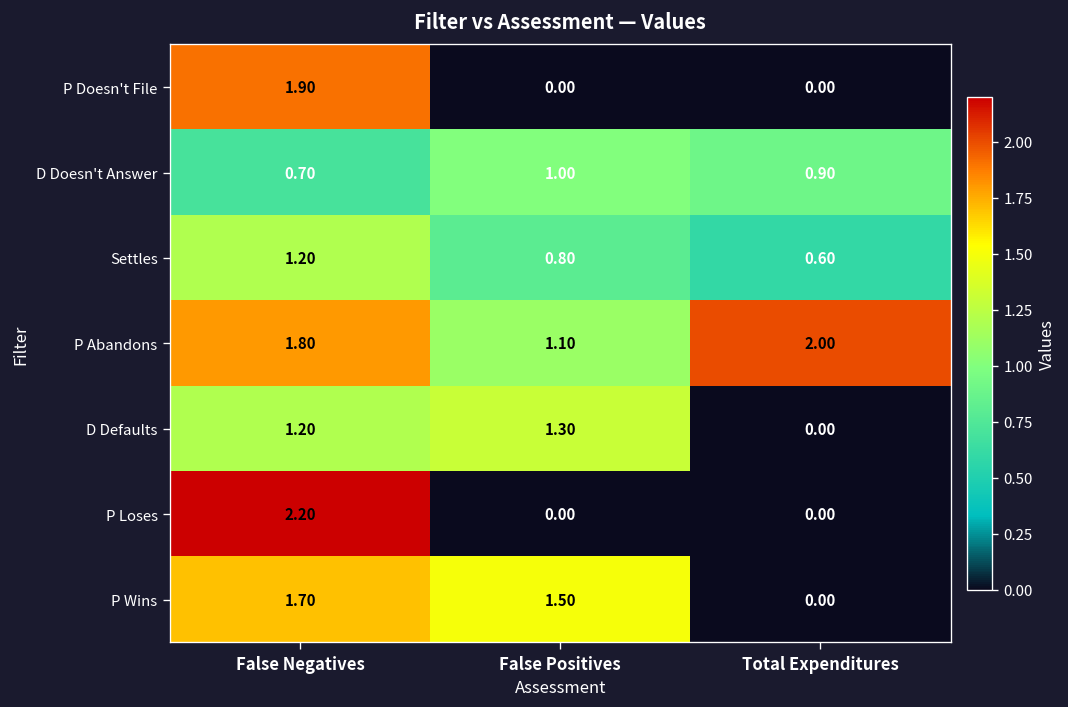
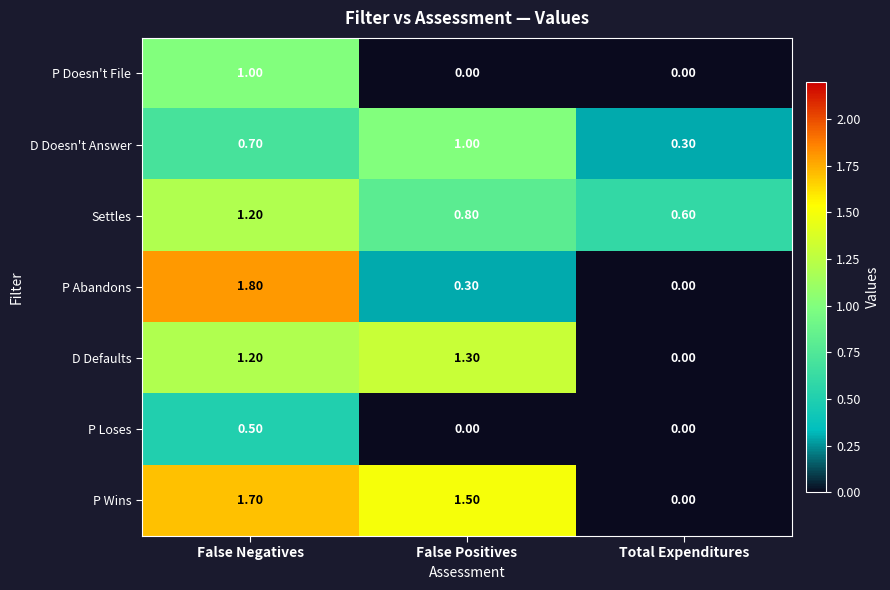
  {
    "P Doesn't File": {
-     "False Negatives": 1.90,
+     "False Negatives": 1.00,
      "False Positives": 0.00,
      "Total Expenditures": 0.00
    },
    "D Doesn't Answer": {
      "False Negatives": 0.70,
      "False Positives": 1.00,
-     "Total Expenditures": 0.90
+     "Total Expenditures": 0.30
    },
    "Settles": {
      "False Negatives": 1.20,
      "False Positives": 0.80,
      "Total Expenditures": 0.60
    },
    "P Abandons": {
      "False Negatives": 1.80,
-     "False Positives": 1.10,
-     "Total Expenditures": 2.00
+     "False Positives": 0.30,
+     "Total Expenditures": 0.00
    },
    "D Defaults": {
      "False Negatives": 1.20,
      "False Positives": 1.30,
      "Total Expenditures": 0.00
    },
    "P Loses": {
-     "False Negatives": 2.20,
+     "False Negatives": 0.50,
      "False Positives": 0.00,
      "Total Expenditures": 0.00
    },
    "P Wins": {
      "False Negatives": 1.70,
      "False Positives": 1.50,
      "Total Expenditures": 0.00
    }
  }
